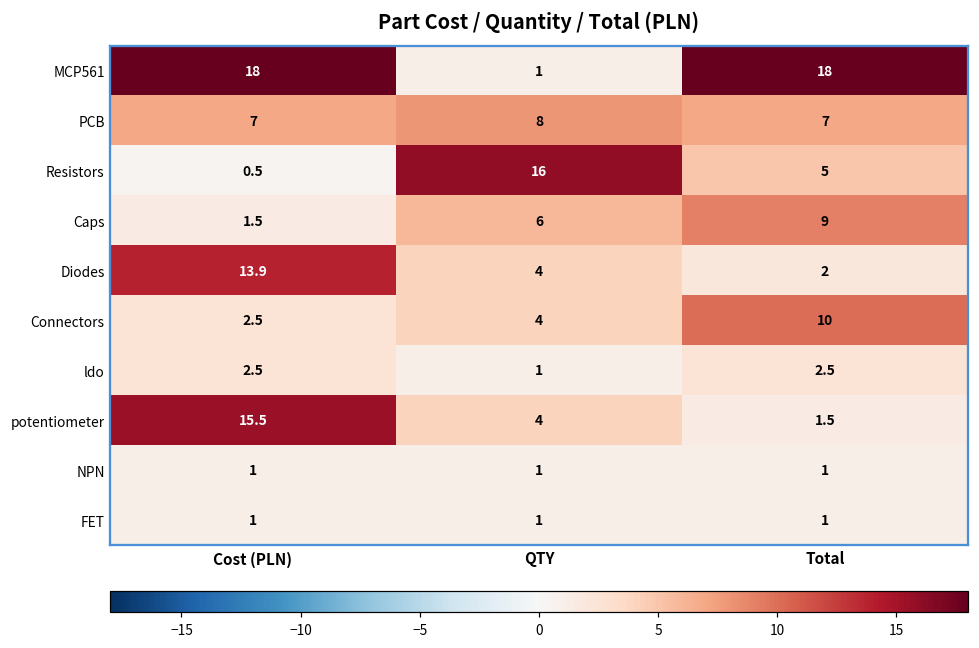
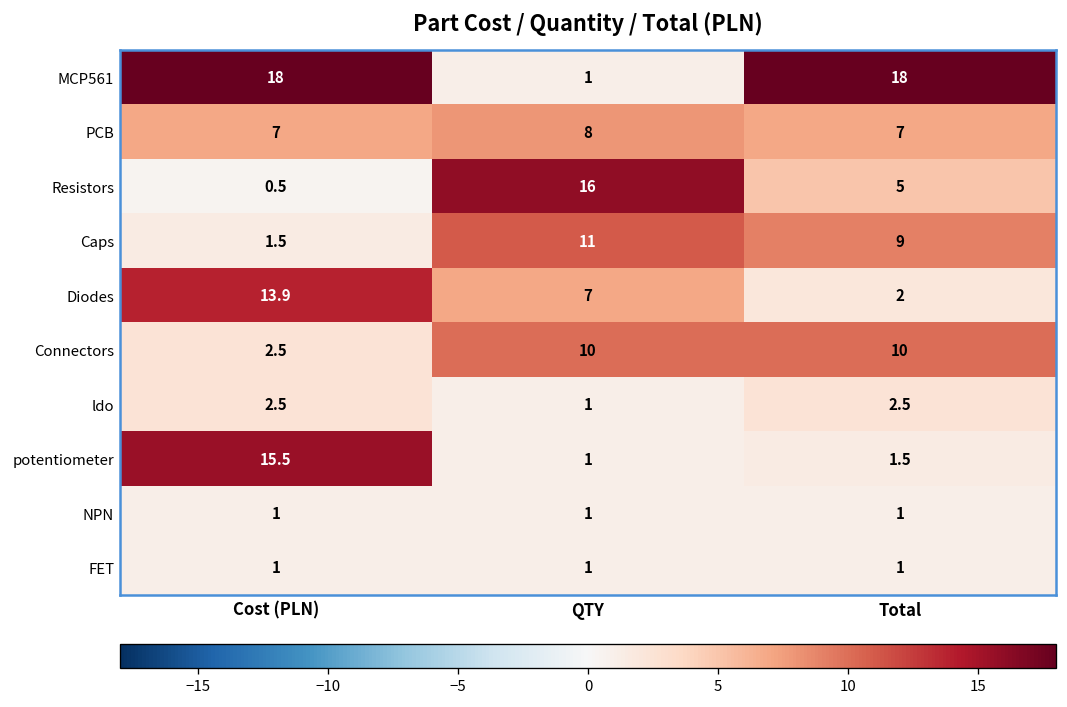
  {
    "MCP561": {
      "Cost (PLN)": 18,
      "QTY": 1,
      "Total": 18
    },
    "PCB": {
      "Cost (PLN)": 7,
      "QTY": 8,
      "Total": 7
    },
    "Resistors": {
      "Cost (PLN)": 0.5,
      "QTY": 16,
      "Total": 5
    },
    "Caps": {
      "Cost (PLN)": 1.5,
-     "QTY": 6,
+     "QTY": 11,
      "Total": 9
    },
    "Diodes": {
      "Cost (PLN)": 13.9,
-     "QTY": 4,
+     "QTY": 7,
      "Total": 2
    },
    "Connectors": {
      "Cost (PLN)": 2.5,
-     "QTY": 4,
+     "QTY": 10,
      "Total": 10
    },
    "ldo": {
      "Cost (PLN)": 2.5,
      "QTY": 1,
      "Total": 2.5
    },
    "potentiometer": {
      "Cost (PLN)": 15.5,
-     "QTY": 4,
+     "QTY": 1,
      "Total": 1.5
    },
    "NPN": {
      "Cost (PLN)": 1,
      "QTY": 1,
      "Total": 1
    },
    "FET": {
      "Cost (PLN)": 1,
      "QTY": 1,
      "Total": 1
    }
  }
